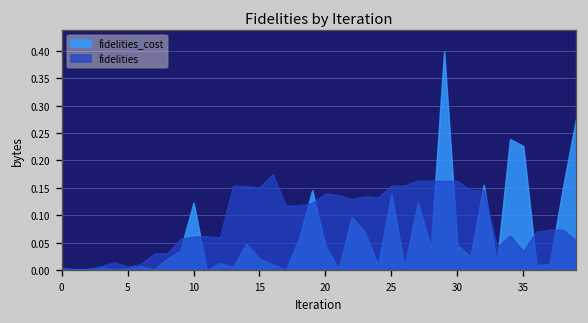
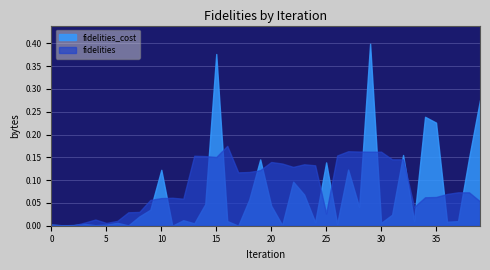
  {
    "fidelities_cost": {
      "10": 0.12,
-     "15": 0.02,
+     "15": 0.38,
      "20": 0.04,
      "25": 0.14,
-     "30": 0.05,
+     "30": 0.01,
      "35": 0.23
    },
    "fidelities": {
      "10": 0.06,
      "15": 0.15,
      "20": 0.14,
-     "25": 0.15,
+     "25": 0.03,
      "30": 0.16,
-     "35": 0.03
+     "35": 0.06
    }
  }
